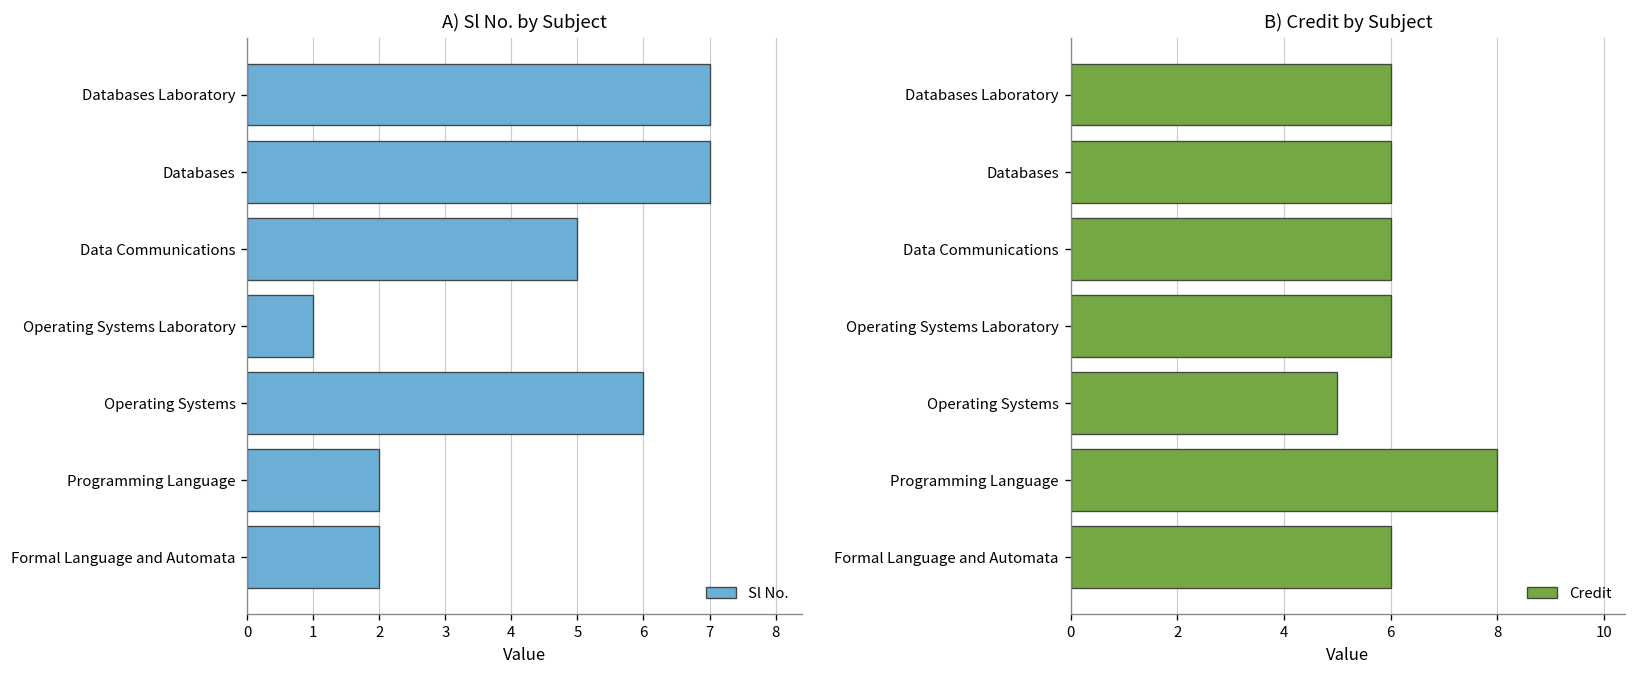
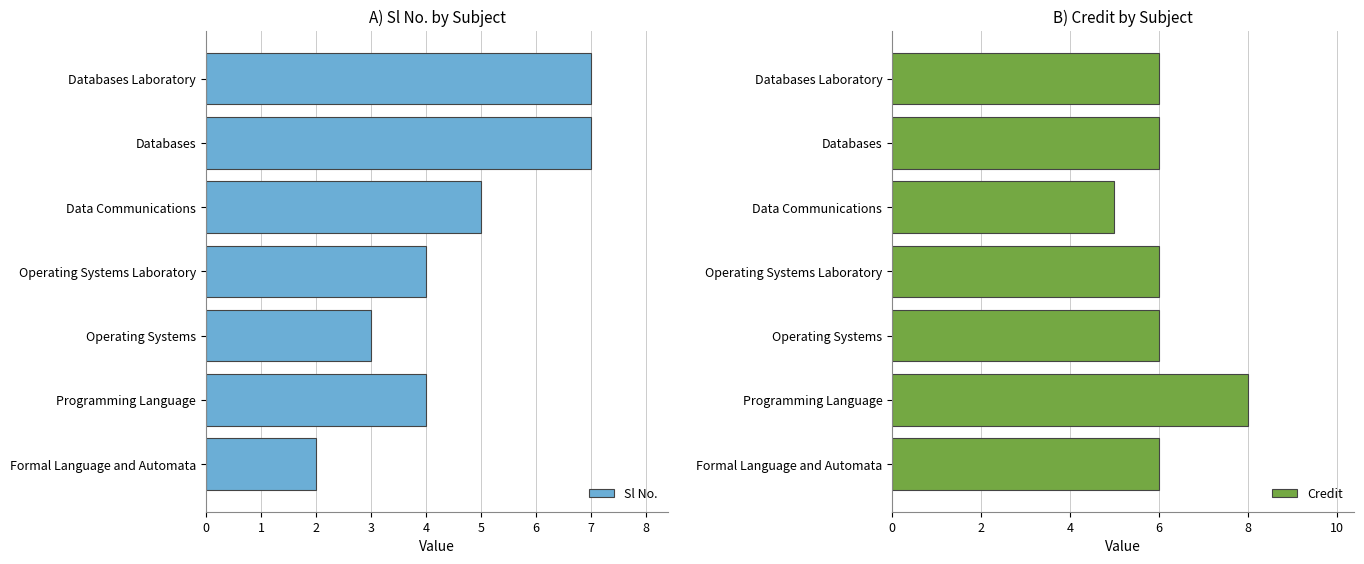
  {
    "A) Sl No. by Subject": {
      "Databases Laboratory": 7,
      "Databases": 7,
      "Data Communications": 5,
-     "Operating Systems Laboratory": 1,
-     "Operating Systems": 6,
-     "Programming Language": 2,
+     "Operating Systems Laboratory": 4,
+     "Operating Systems": 3,
+     "Programming Language": 4,
      "Formal Language and Automata": 2
    },
    "B) Credit by Subject": {
      "Databases Laboratory": 6,
      "Databases": 6,
-     "Data Communications": 6,
+     "Data Communications": 5,
      "Operating Systems Laboratory": 6,
-     "Operating Systems": 5,
+     "Operating Systems": 6,
      "Programming Language": 8,
      "Formal Language and Automata": 6
    }
  }
